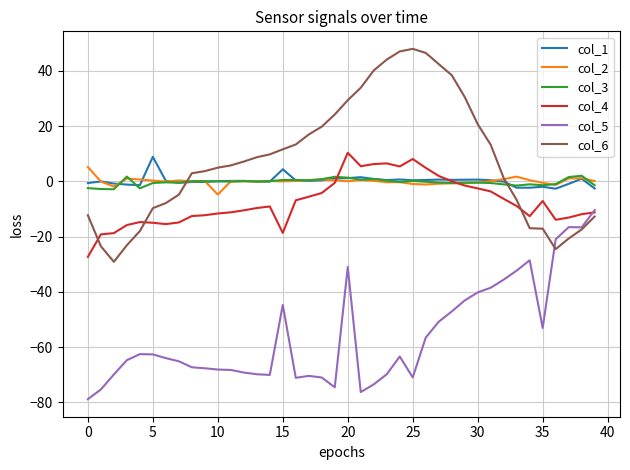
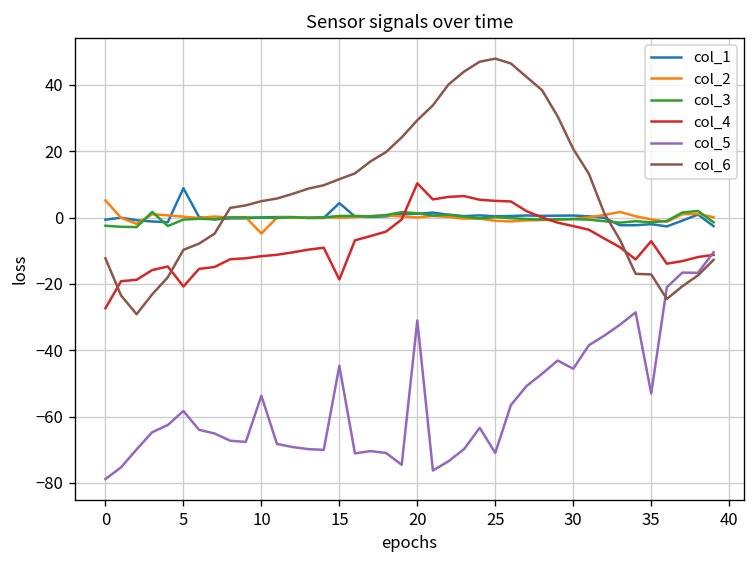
  {
    "col_1": {
      "0": -1,
      "5": 9,
      "15": 4,
      "30": 1
    },
    "col_2": {
      "0": 5,
      "10": -5,
      "20": 0,
      "25": -1
    },
    "col_3": {
      "0": -2
    },
    "col_4": {
      "0": -27,
-     "5": -15,
+     "5": -21,
      "10": -12,
      "15": -19,
      "20": 10,
-     "25": 8,
+     "25": 5,
      "30": -3,
      "35": -7
    },
    "col_5": {
      "0": -79,
-     "5": -63,
-     "10": -68,
+     "5": -58,
+     "10": -54,
      "15": -45,
      "20": -31,
      "25": -71,
-     "30": -40,
+     "30": -46,
      "35": -53
    },
    "col_6": {
      "0": -12,
      "5": -10,
      "10": 5,
      "15": 12,
      "20": 29,
      "25": 48,
      "30": 21,
      "35": -17
    }
  }
